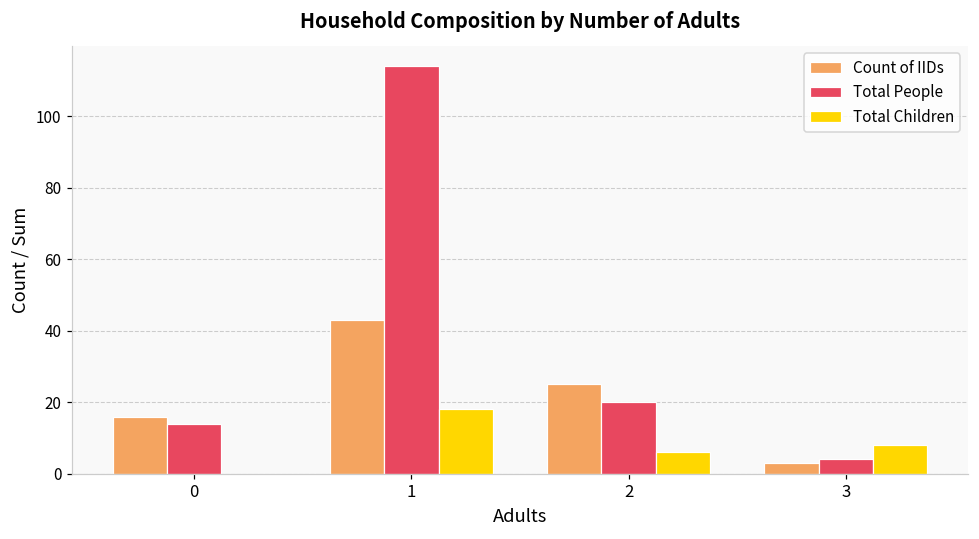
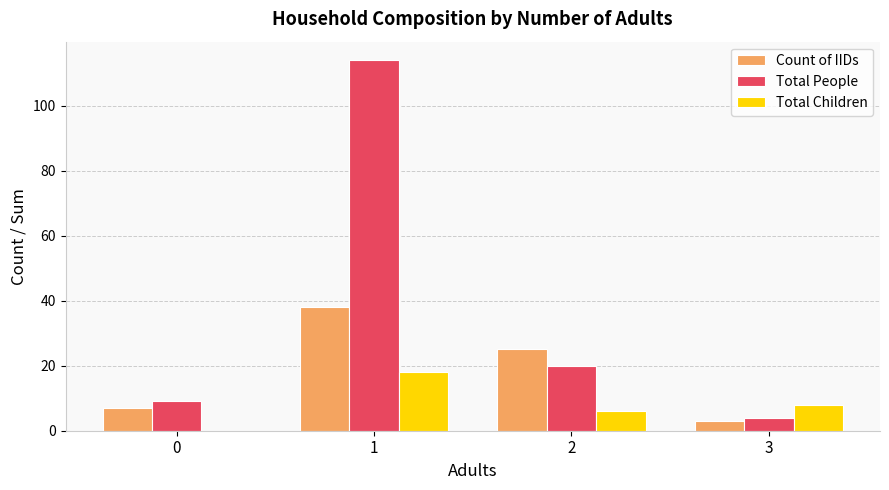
  {
    "Count of IIDs": {
-     "0": 16,
-     "1": 43,
+     "0": 7,
+     "1": 38,
      "2": 25,
      "3": 3
    },
    "Total People": {
-     "0": 14,
+     "0": 9,
      "1": 114,
      "2": 20,
      "3": 4
    },
    "Total Children": {
      "0": 0,
      "1": 18,
      "2": 6,
      "3": 8
    }
  }
